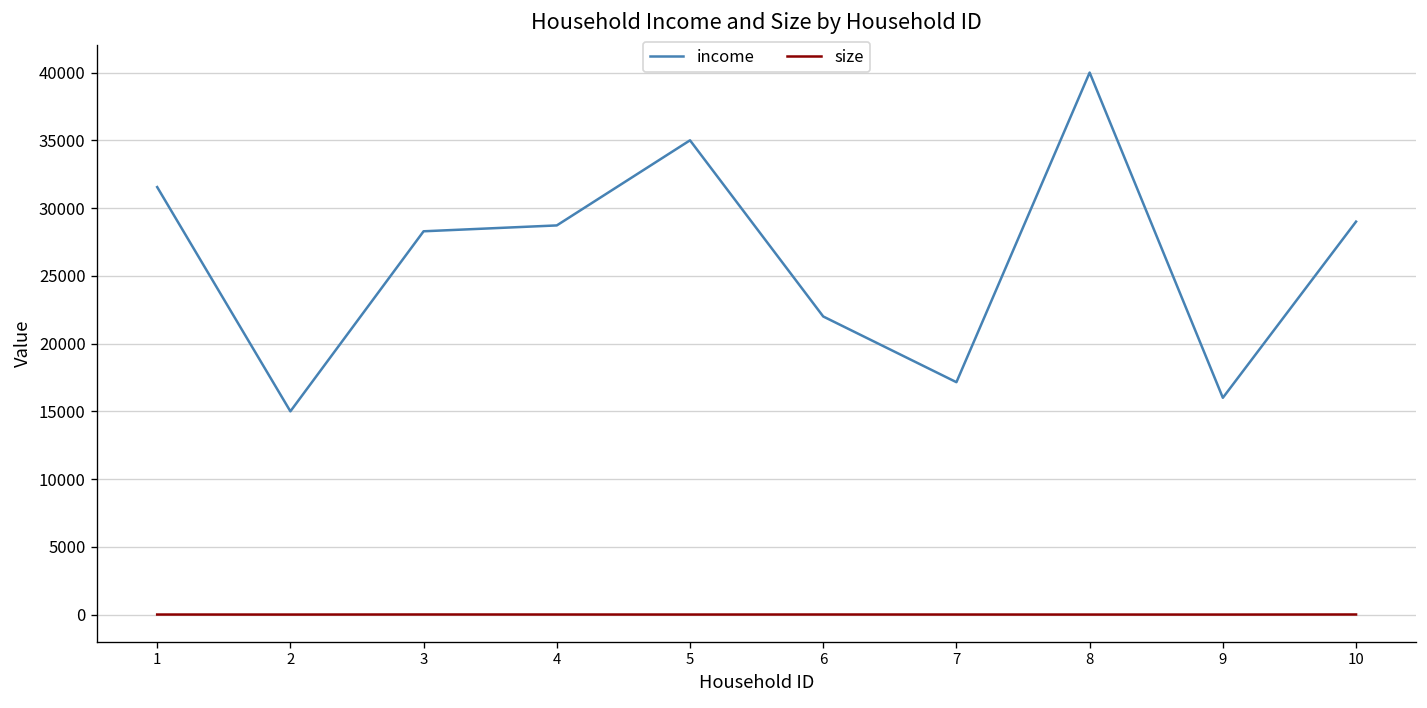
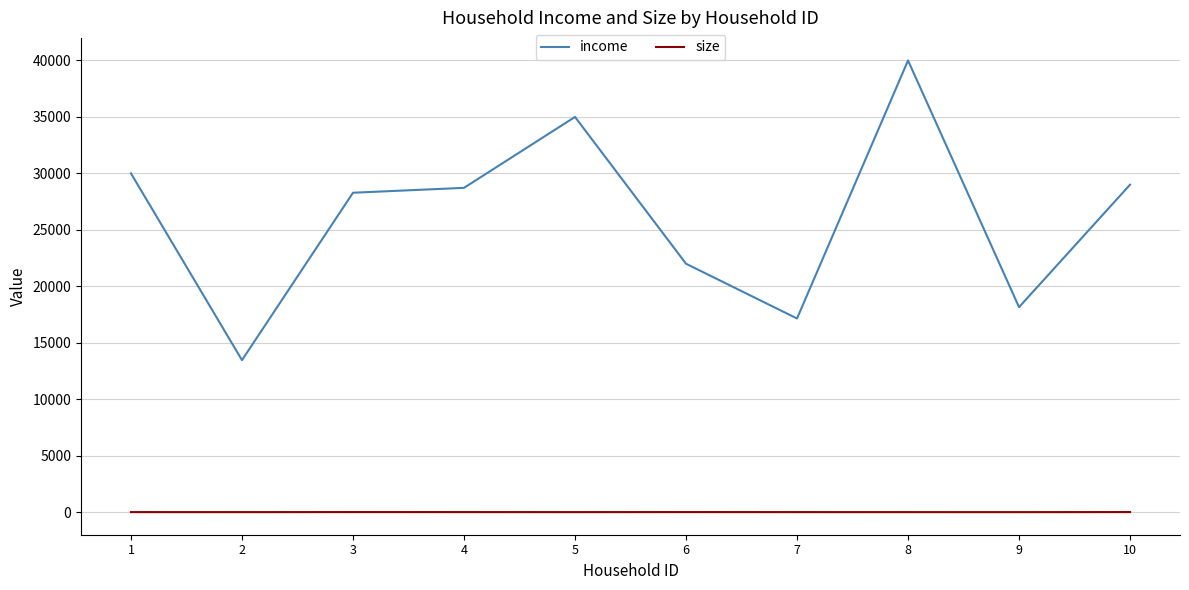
  {
    "income": {
-     "1": 31600,
-     "2": 15000,
+     "1": 30000,
+     "2": 13500,
      "3": 28300,
      "4": 28700,
      "5": 35000,
      "6": 22000,
      "7": 17200,
      "8": 40000,
-     "9": 16000,
+     "9": 18200,
      "10": 29000
    },
    "size": {
      "1": 0,
      "2": 0,
      "3": 0,
      "4": 0,
      "5": 0,
      "6": 0,
      "7": 0,
      "8": 0,
      "9": 0,
      "10": 0
    }
  }
